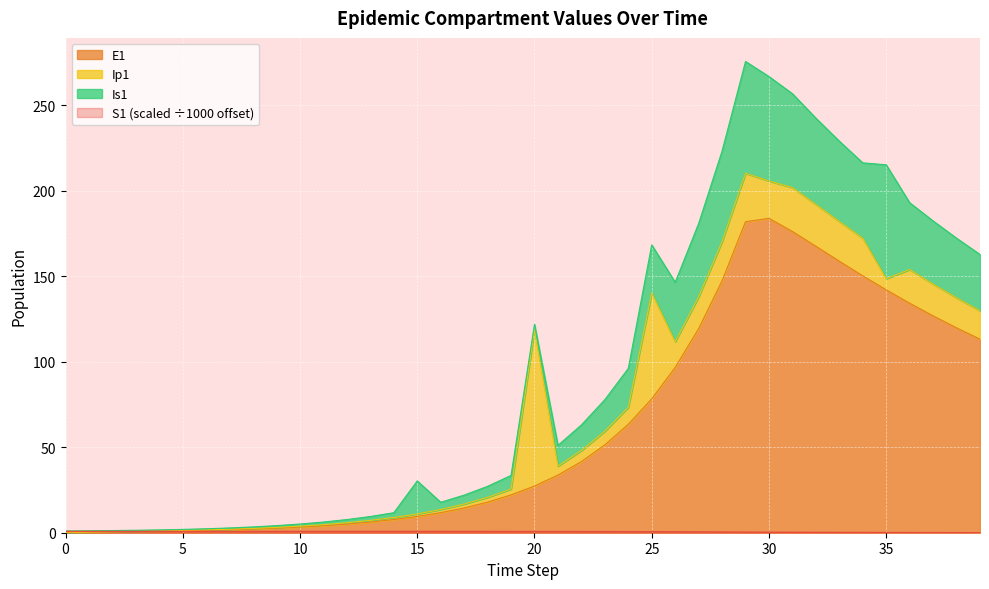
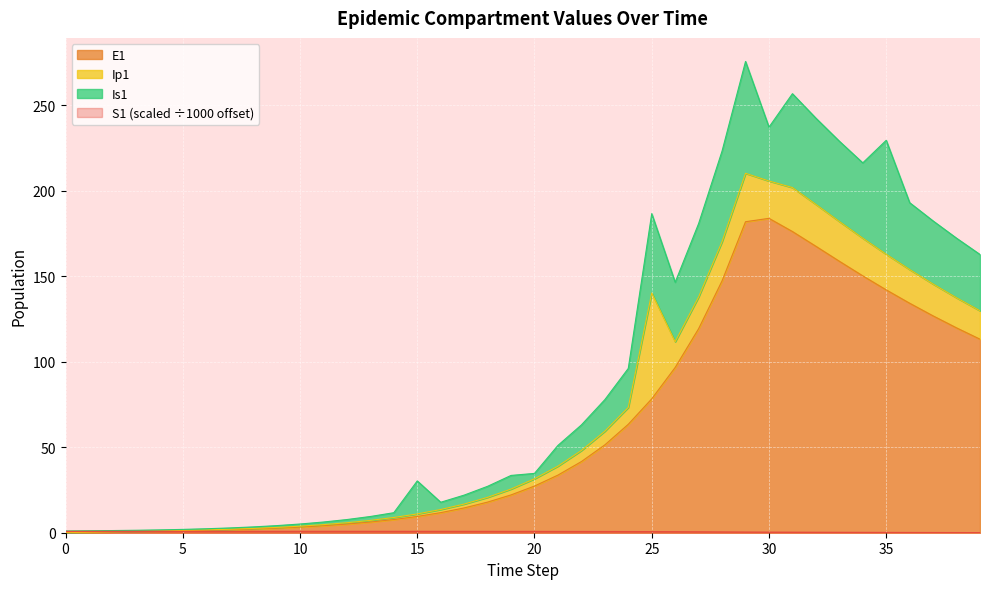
  {
    "Ip1": {
      "15": 1,
-     "20": 92,
+     "20": 4,
      "25": 62,
      "30": 22,
-     "35": 7
+     "35": 21
    },
    "Is1": {
      "15": 19,
      "20": 3,
-     "25": 28,
-     "30": 61,
+     "25": 46,
+     "30": 32,
      "35": 67
    }
  }
